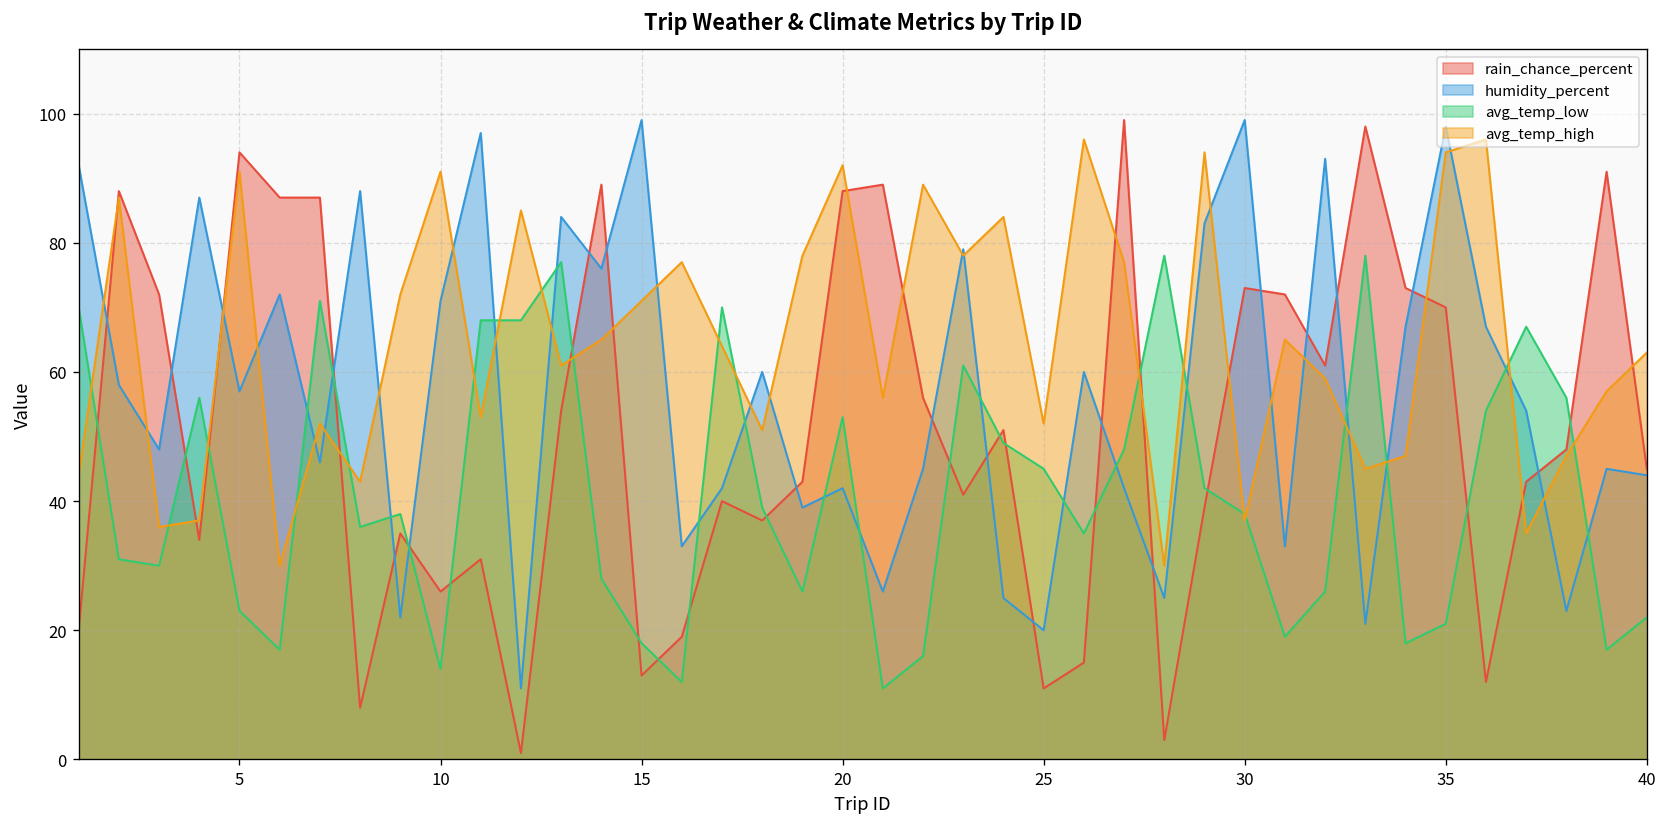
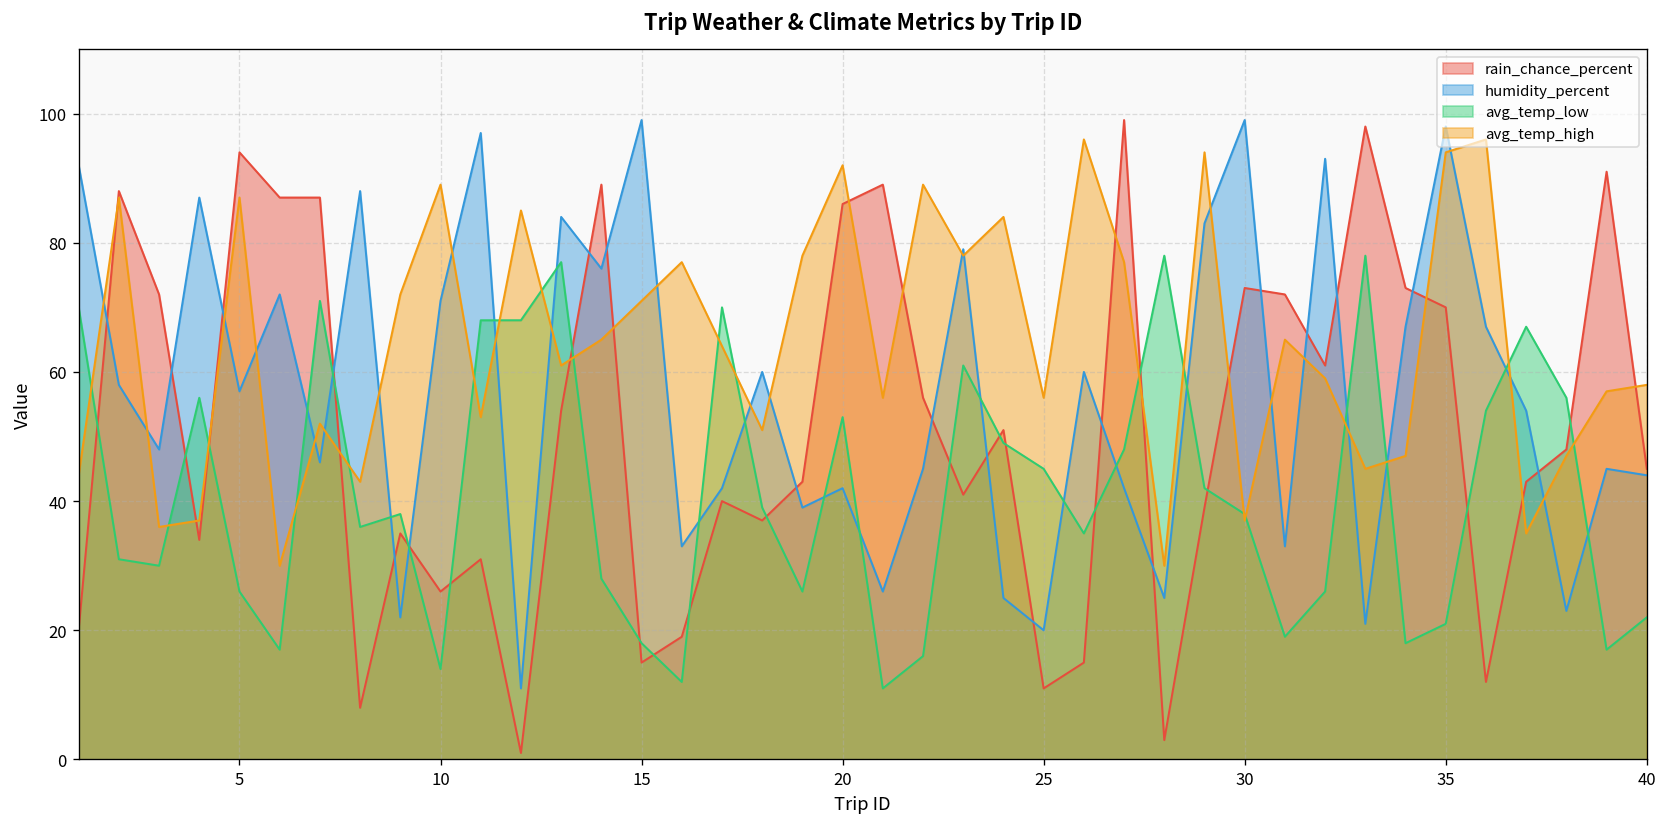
  {
    "rain_chance_percent": {
      "5": 94,
      "10": 26,
-     "15": 13,
-     "20": 88,
+     "15": 15,
+     "20": 86,
      "25": 11,
      "30": 73,
      "35": 70,
      "40": 45
    },
    "humidity_percent": {
      "5": 57,
      "10": 71,
      "15": 99,
      "20": 42,
      "25": 20,
      "30": 99,
      "40": 44
    },
    "avg_temp_low": {
-     "5": 23,
+     "5": 26,
      "10": 14,
      "15": 18,
      "20": 53,
      "25": 45,
      "30": 38,
      "35": 21,
      "40": 22
    },
    "avg_temp_high": {
-     "5": 91,
-     "10": 91,
+     "5": 87,
+     "10": 89,
      "15": 71,
      "20": 92,
-     "25": 52,
+     "25": 56,
      "30": 37,
-     "40": 63
+     "40": 58
    }
  }
